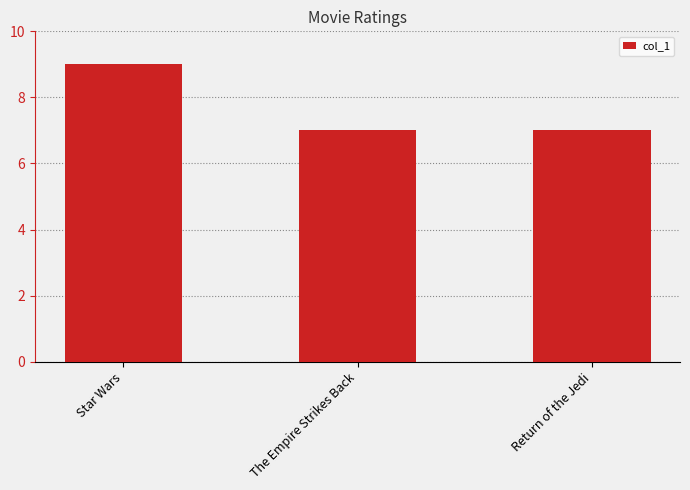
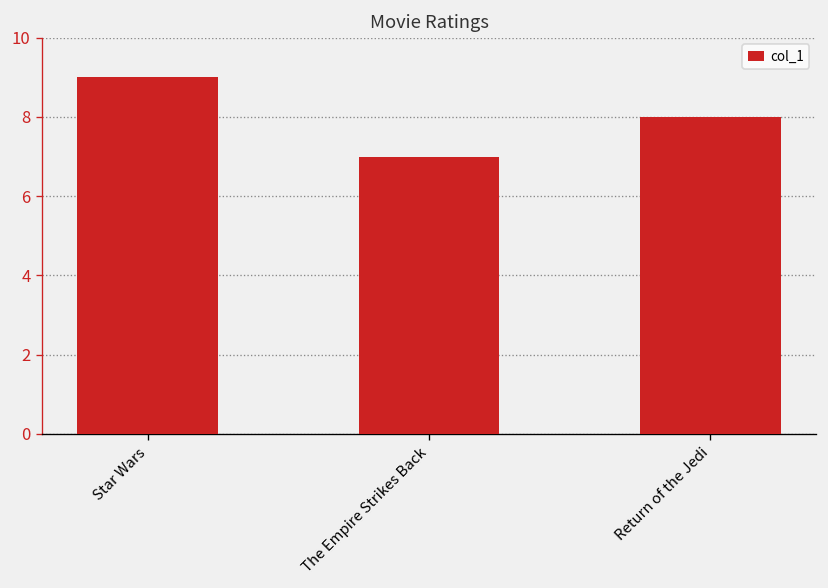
  {
    "Star Wars": 9,
    "The Empire Strikes Back": 7,
-   "Return of the Jedi": 7
+   "Return of the Jedi": 8
  }
